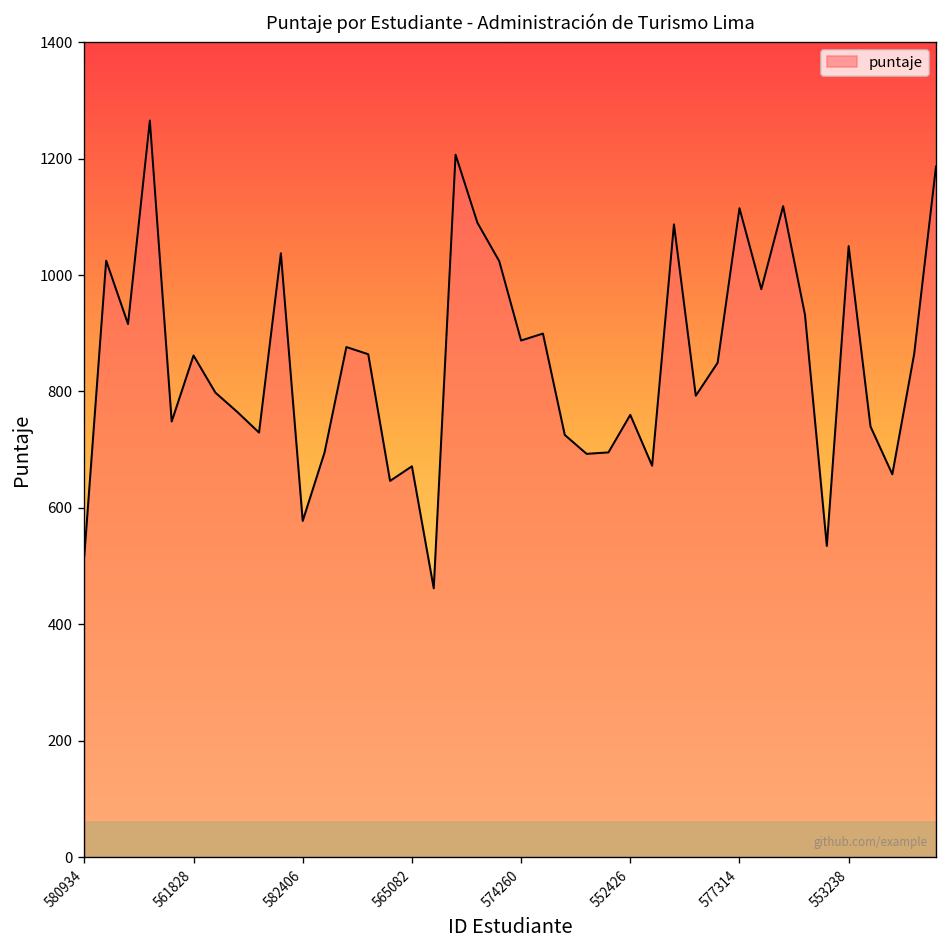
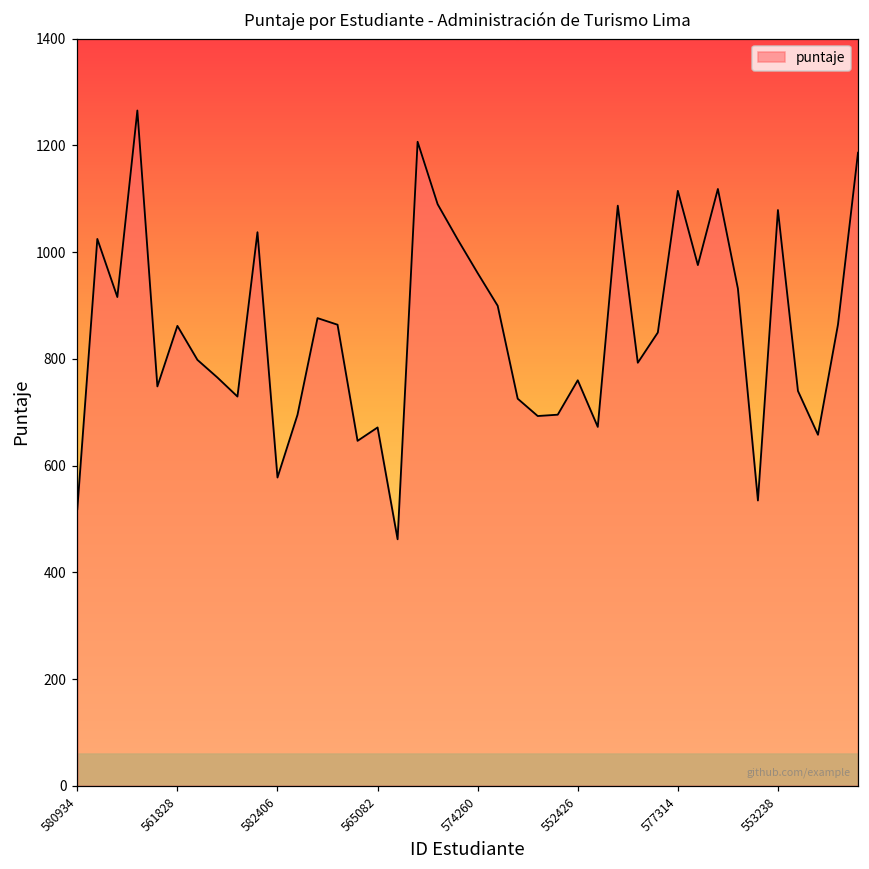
  {
    "580934": 520,
    "561828": 860,
    "582406": 580,
    "565082": 670,
-   "574260": 890,
+   "574260": 960,
    "552426": 760,
    "577314": 1110,
-   "553238": 1050
+   "553238": 1080
  }
